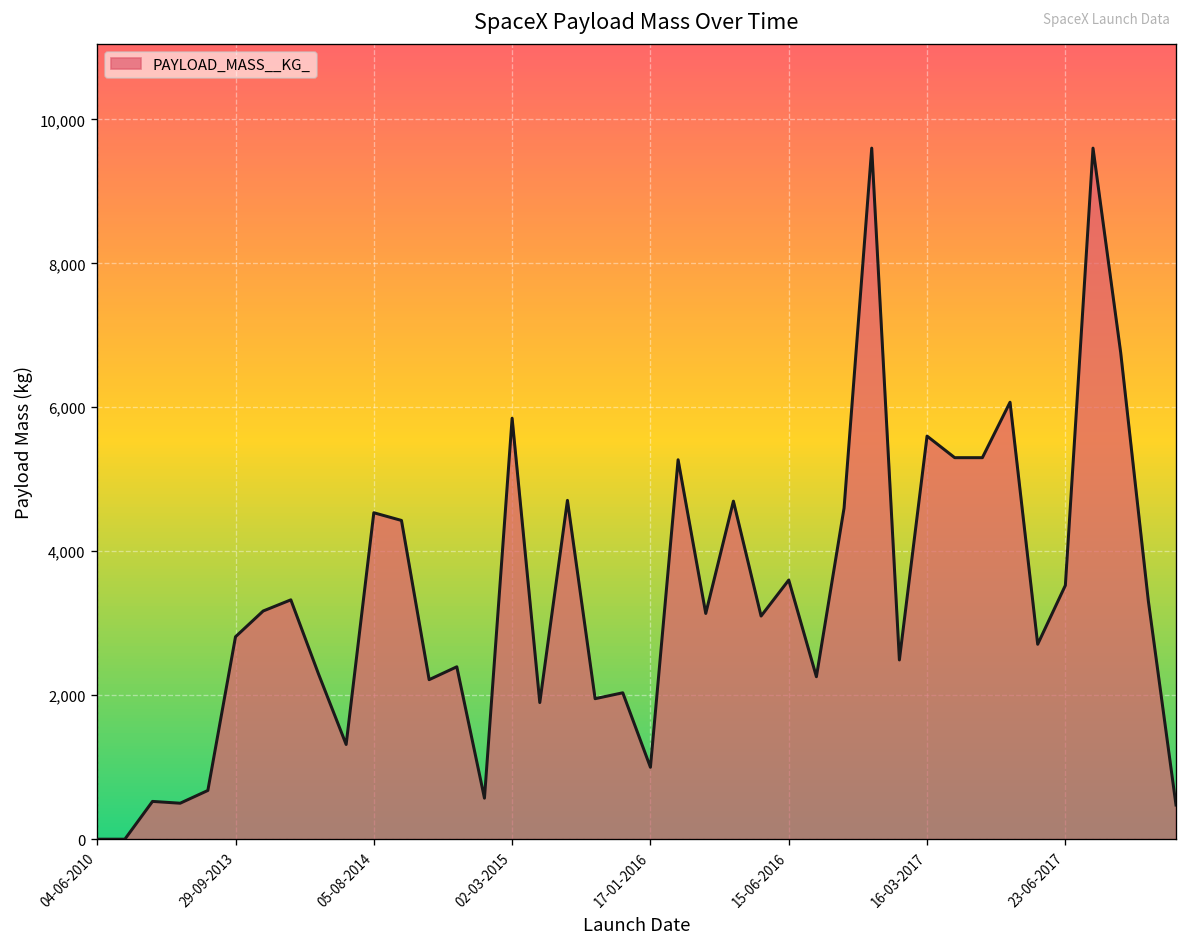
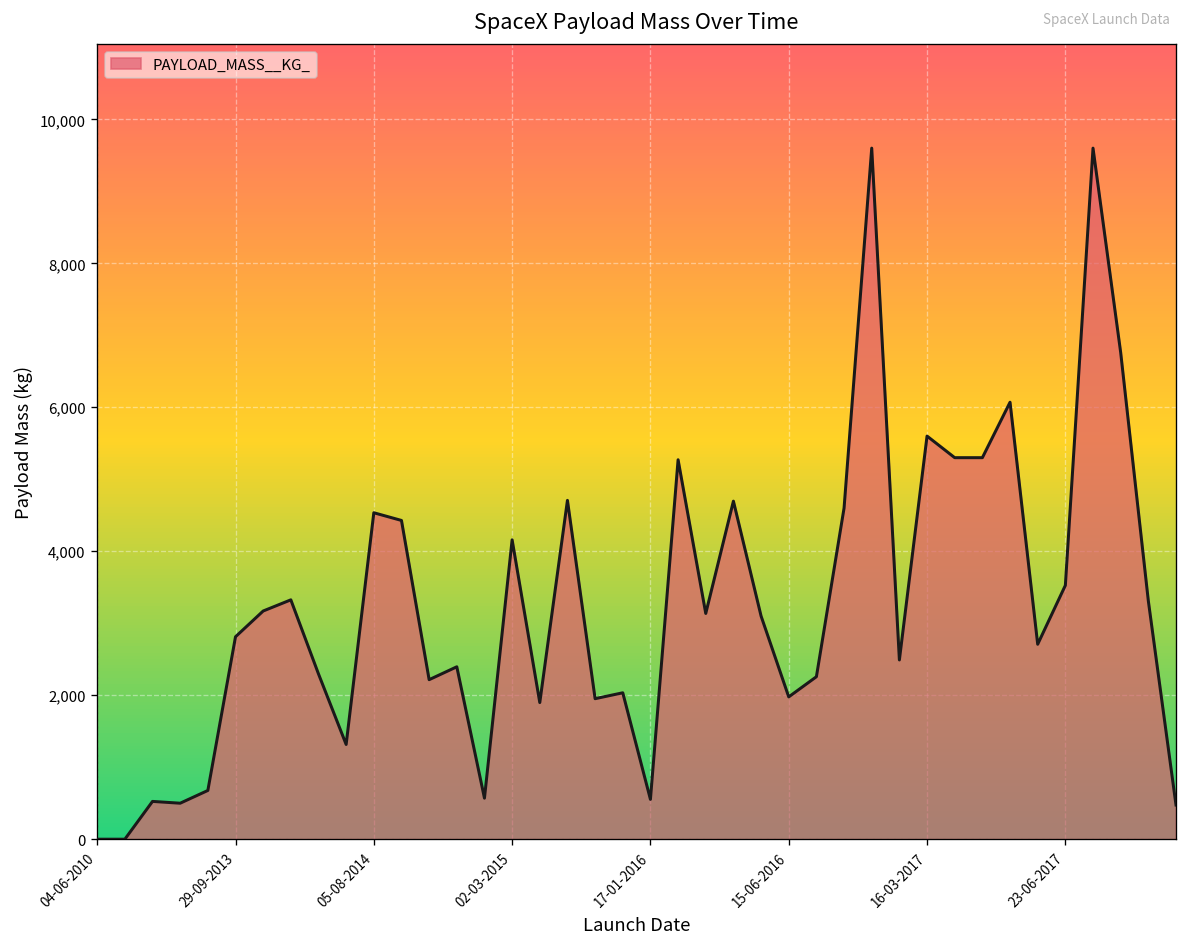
  {
    "04-06-2010": "0",
    "29-09-2013": "2,800",
    "05-08-2014": "4,500",
-   "02-03-2015": "5,800",
-   "17-01-2016": "1,000",
-   "15-06-2016": "3,600",
+   "02-03-2015": "4,200",
+   "17-01-2016": "600",
+   "15-06-2016": "2,000",
    "16-03-2017": "5,600",
    "23-06-2017": "3,500"
  }
